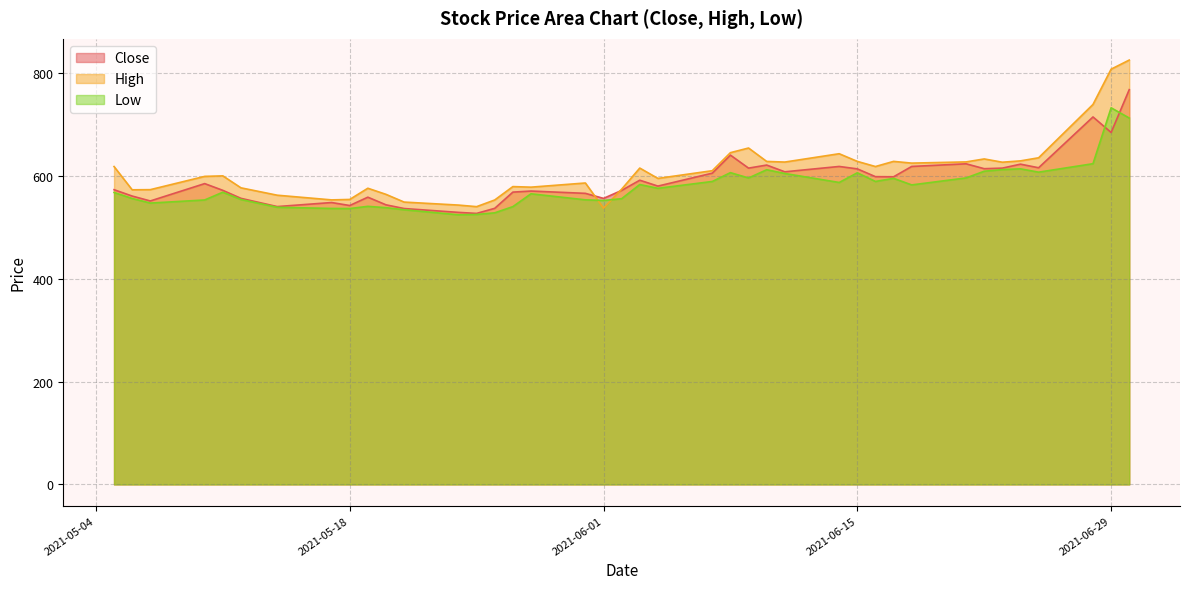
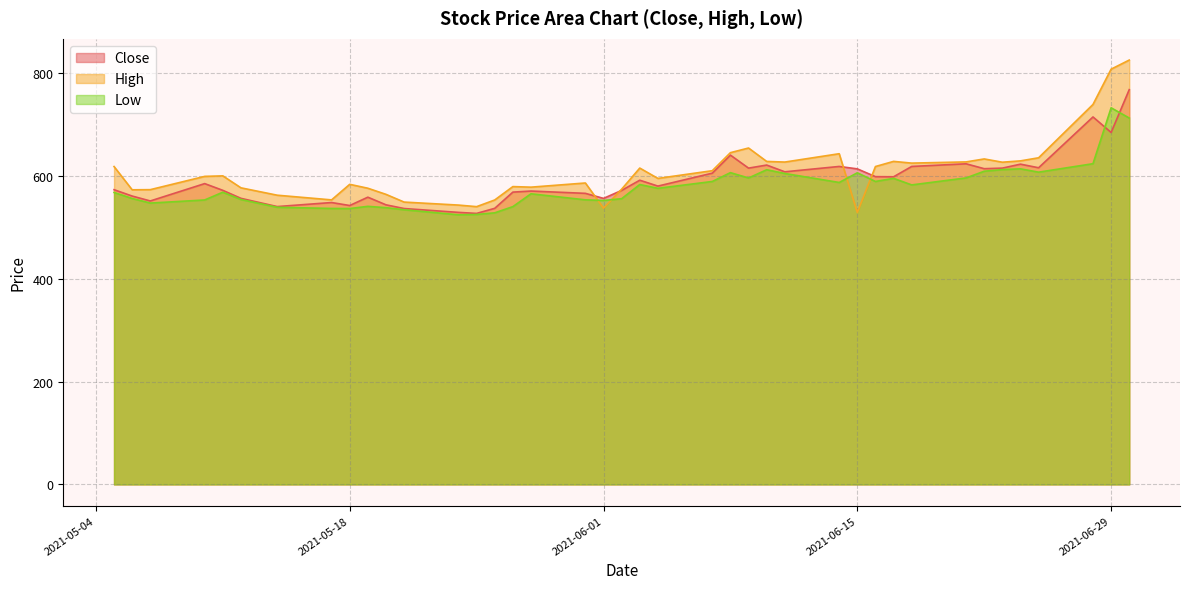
  {
    "Close": {
      "2021-05-18": 540,
      "2021-06-15": 610,
      "2021-06-29": 680
    },
    "High": {
-     "2021-05-18": 550,
+     "2021-05-18": 580,
      "2021-06-01": 540,
-     "2021-06-15": 630,
+     "2021-06-15": 530,
      "2021-06-29": 810
    },
    "Low": {
      "2021-05-18": 540,
      "2021-06-15": 610,
      "2021-06-29": 730
    }
  }
